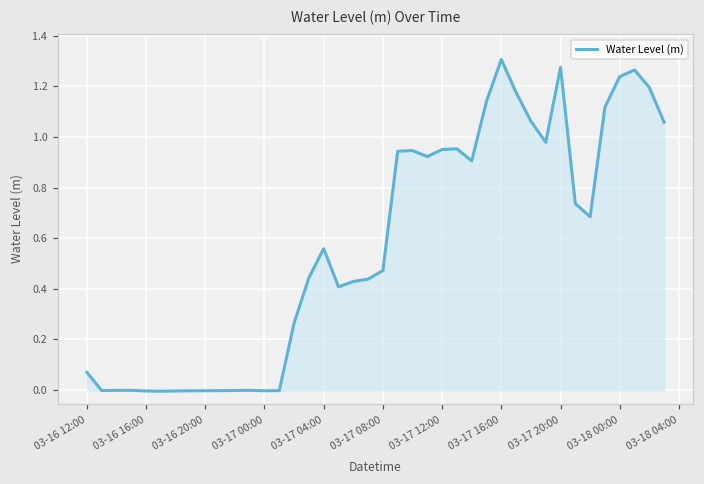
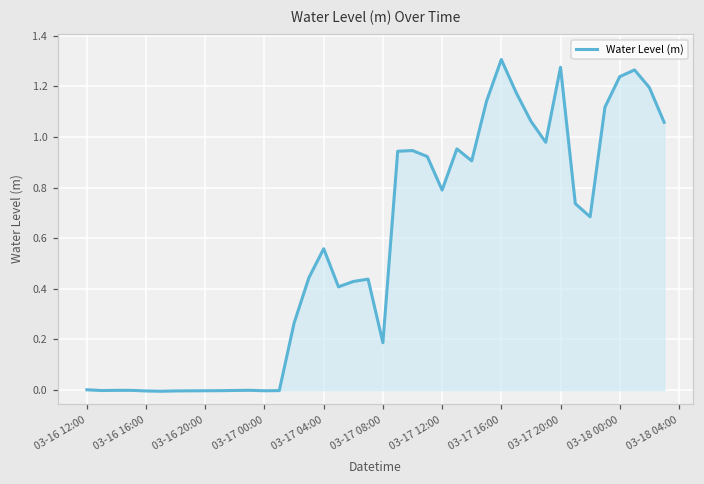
  {
    "Water Level (m)": {
-     "03-16 12:00": 0.07,
-     "03-17 08:00": 0.47,
-     "03-17 12:00": 0.95
+     "03-16 12:00": 0.00,
+     "03-17 08:00": 0.19,
+     "03-17 12:00": 0.79
    }
  }
